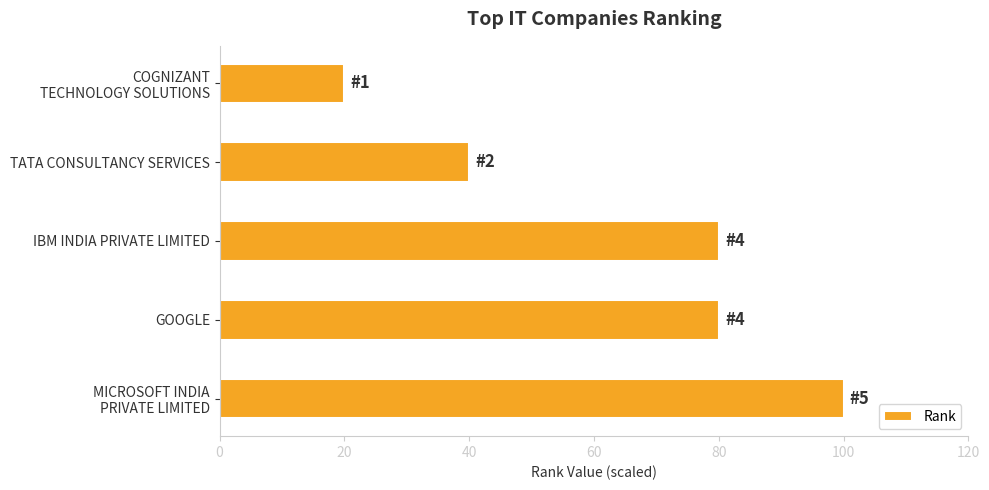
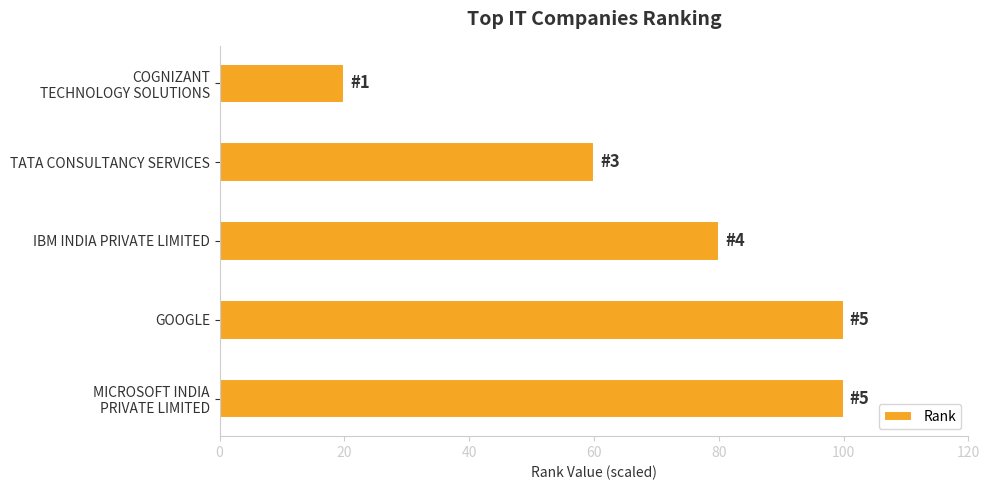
  {
-   "TATA CONSULTANCY SERVICES": 2,
-   "GOOGLE": 4
+   "TATA CONSULTANCY SERVICES": 3,
+   "GOOGLE": 5
  }
